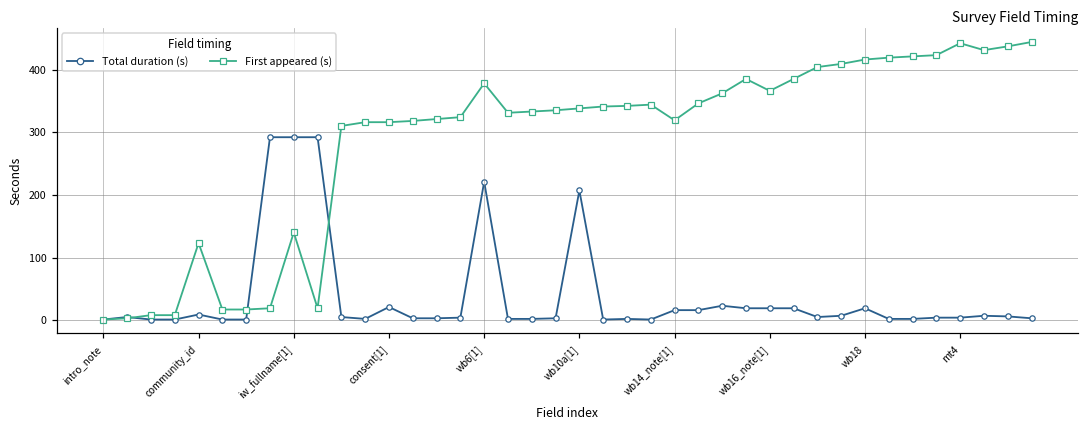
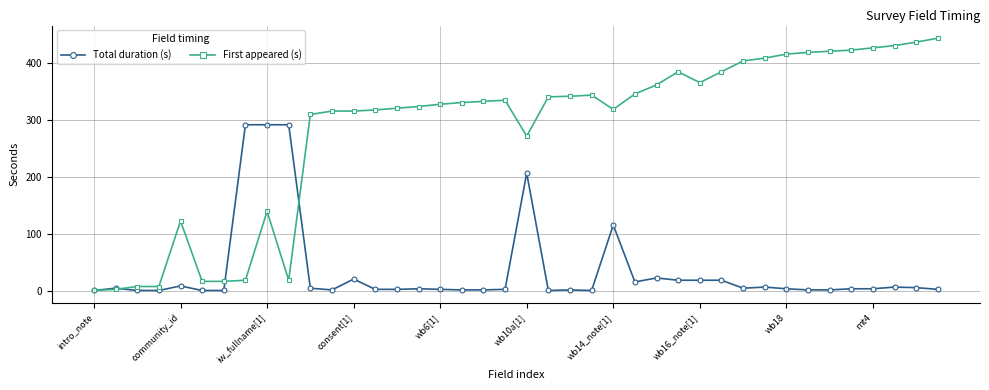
  {
    "Total duration (s)": {
      "community_id": 10,
      "iw_fullname[1]": 290,
      "consent[1]": 20,
-     "wb6[1]": 220,
+     "wb6[1]": 0,
      "wb10a[1]": 210,
-     "wb14_note[1]": 20,
+     "wb14_note[1]": 120,
      "wb16_note[1]": 20,
-     "wb18": 20,
+     "wb18": 0,
      "mt4": 0
    },
    "First appeared (s)": {
      "community_id": 120,
      "iw_fullname[1]": 140,
      "consent[1]": 320,
-     "wb6[1]": 380,
-     "wb10a[1]": 340,
+     "wb6[1]": 330,
+     "wb10a[1]": 270,
      "wb14_note[1]": 320,
      "wb16_note[1]": 370,
      "wb18": 420,
-     "mt4": 440
+     "mt4": 430
    }
  }
